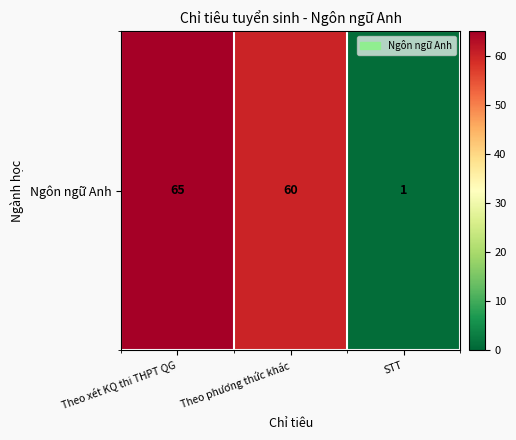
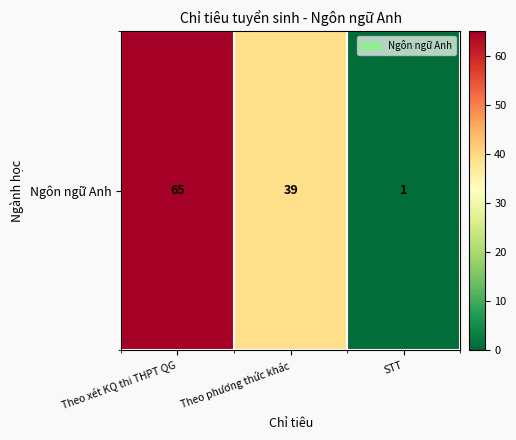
  {
    "Ngôn ngữ Anh": {
      "Theo xét KQ thi THPT QG": 65,
-     "Theo phương thức khác": 60,
+     "Theo phương thức khác": 39,
      "STT": 1
    }
  }
